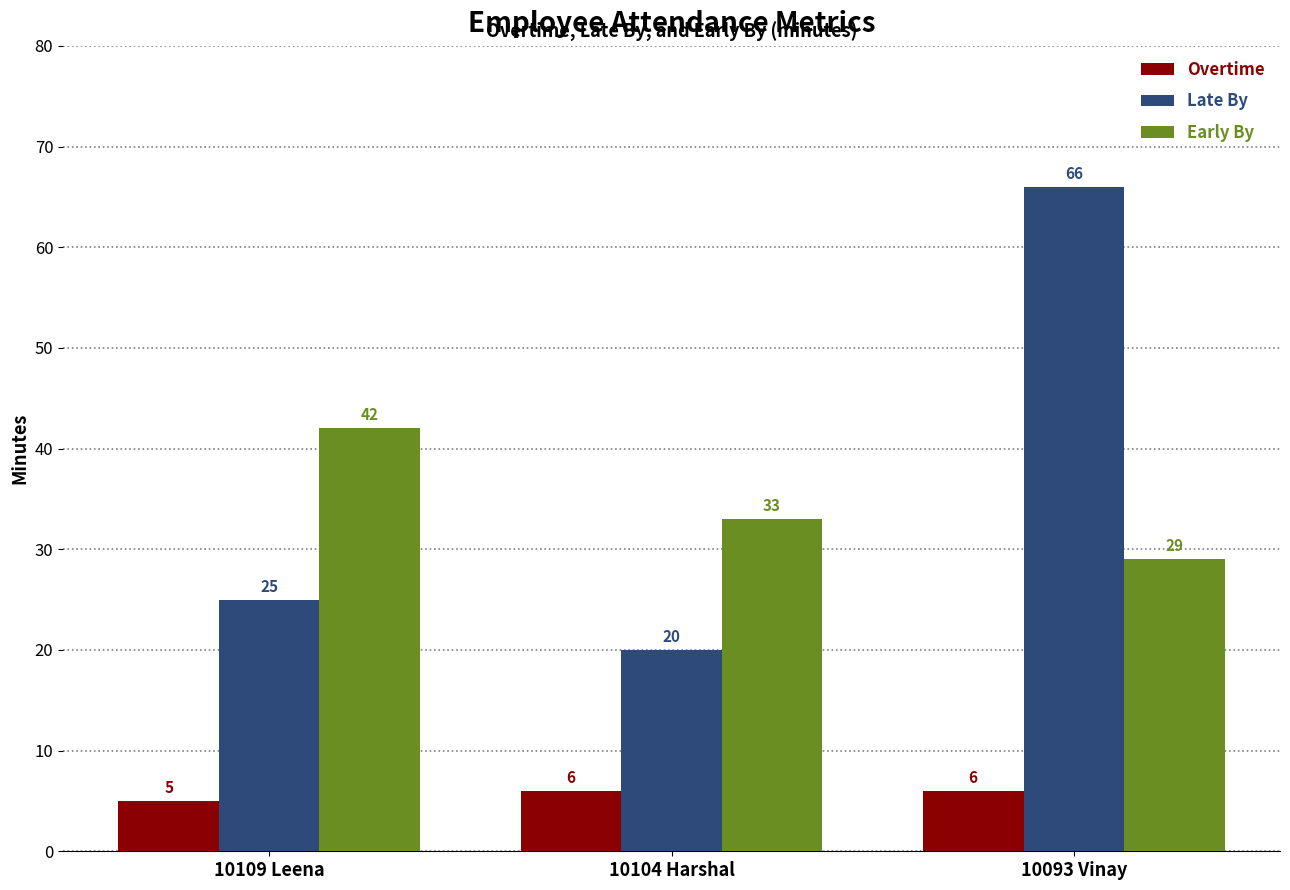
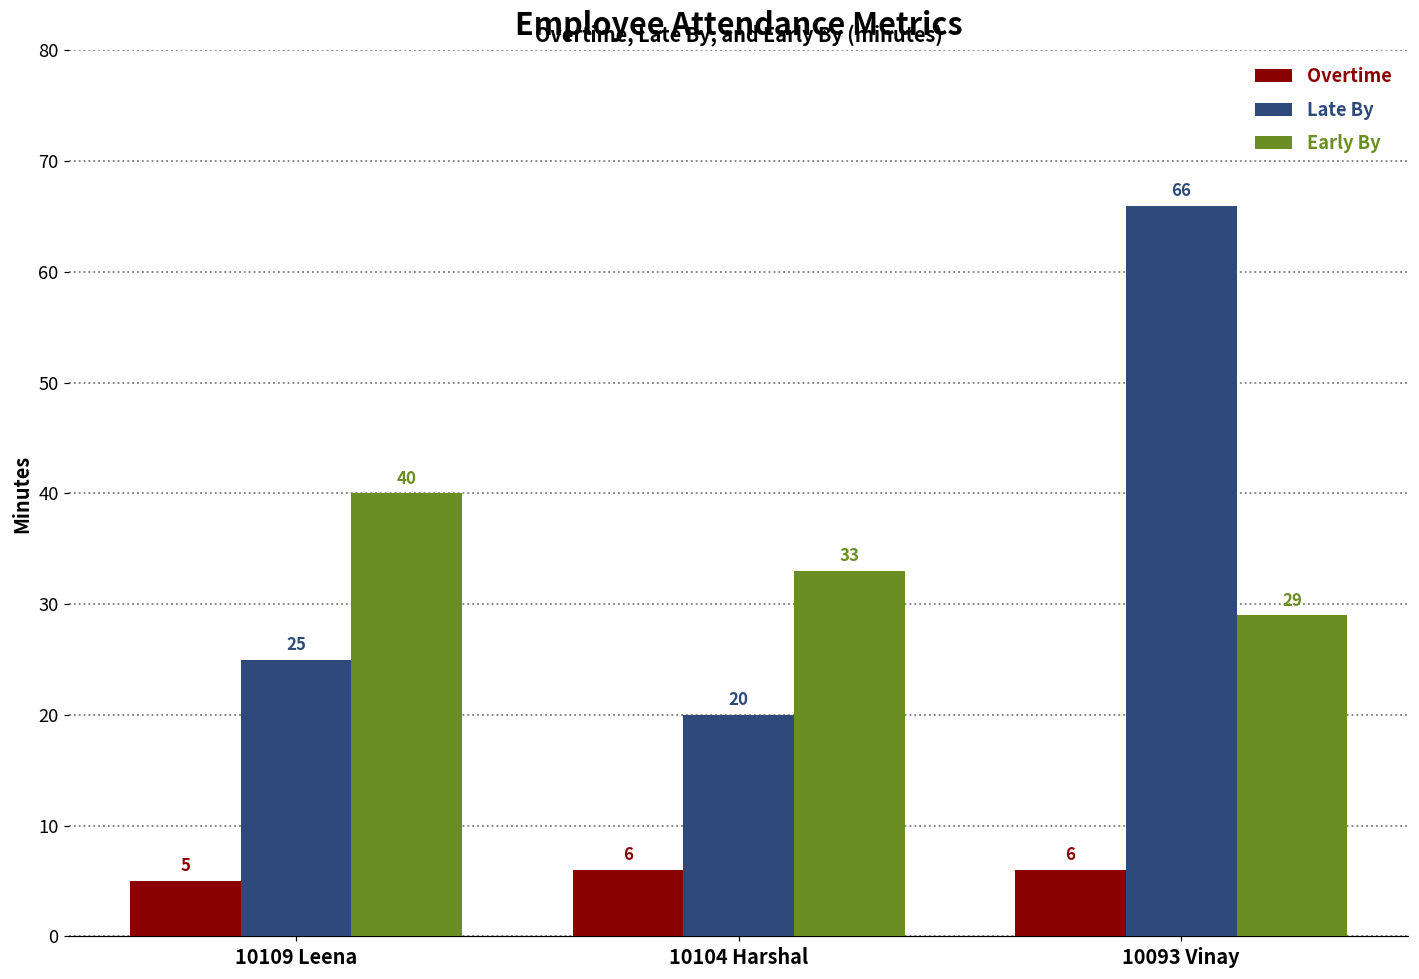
  {
    "Overtime": {
      "10109 Leena": 5,
      "10104 Harshal": 6,
      "10093 Vinay": 6
    },
    "Late By": {
      "10109 Leena": 25,
      "10104 Harshal": 20,
      "10093 Vinay": 66
    },
    "Early By": {
-     "10109 Leena": 42,
+     "10109 Leena": 40,
      "10104 Harshal": 33,
      "10093 Vinay": 29
    }
  }
